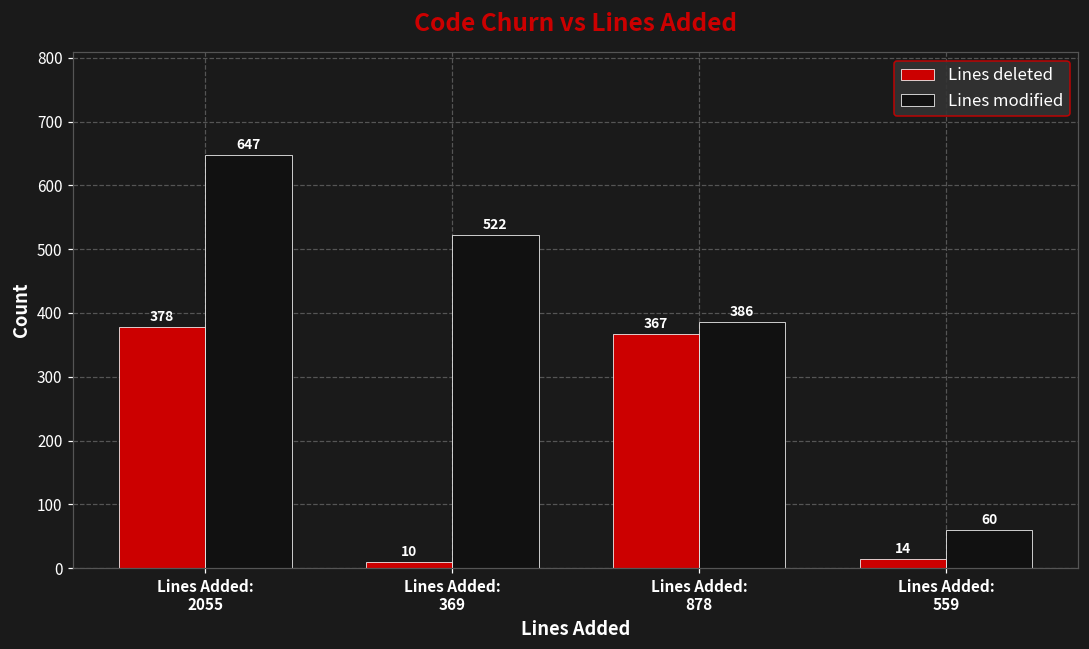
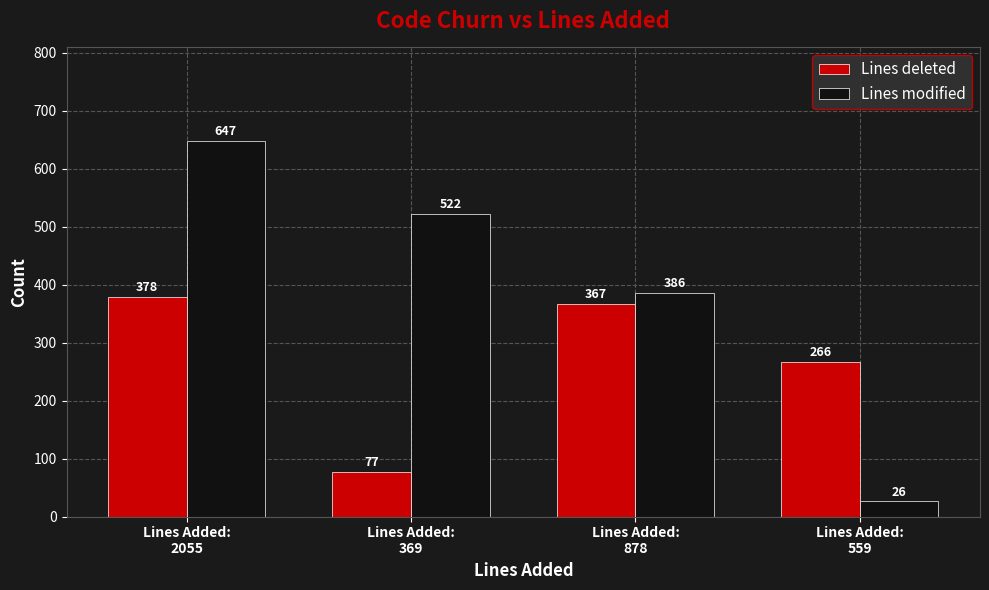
  {
    "Lines deleted": {
      "Lines Added: 2055": 378,
-     "Lines Added: 369": 10,
+     "Lines Added: 369": 77,
      "Lines Added: 878": 367,
-     "Lines Added: 559": 14
+     "Lines Added: 559": 266
    },
    "Lines modified": {
      "Lines Added: 2055": 647,
      "Lines Added: 369": 522,
      "Lines Added: 878": 386,
-     "Lines Added: 559": 60
+     "Lines Added: 559": 26
    }
  }
